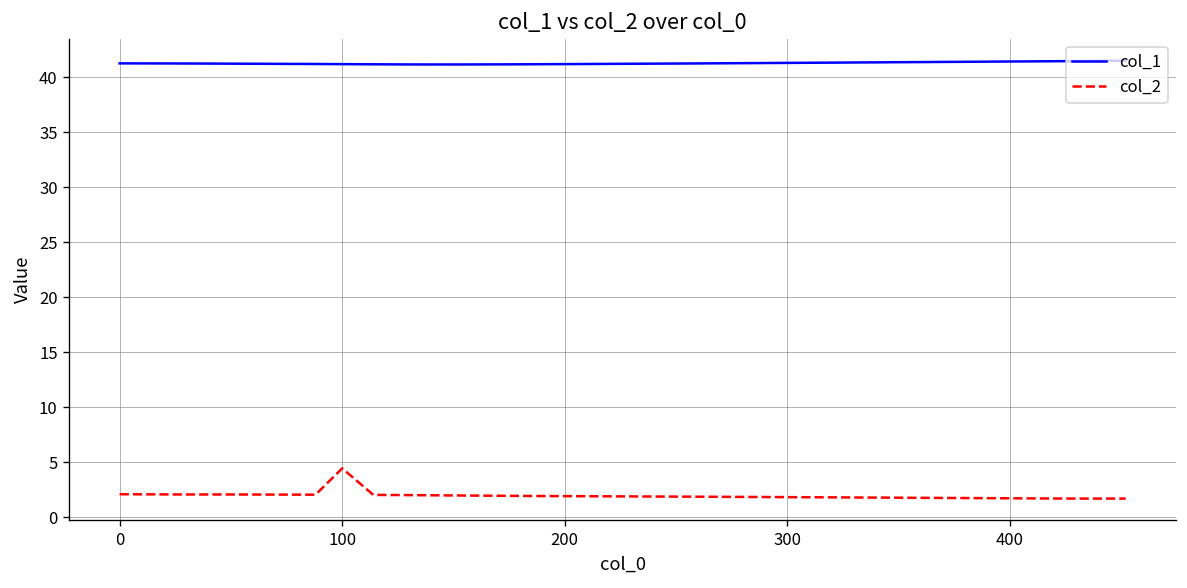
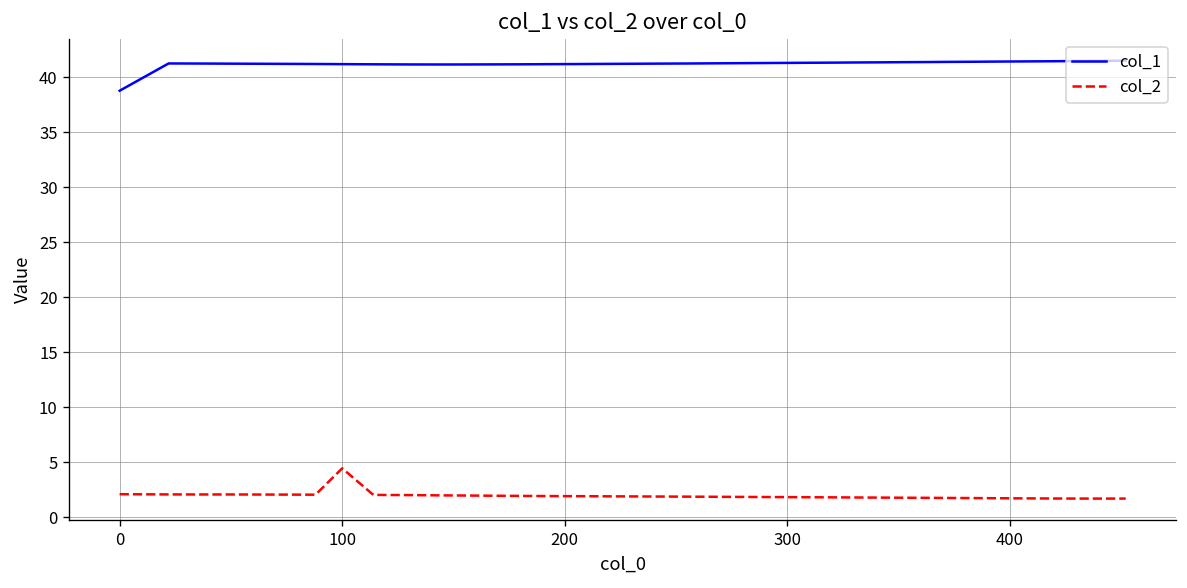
  {
    "col_1": {
-     "0": 41,
+     "0": 39,
      "100": 41
    },
    "col_2": {
      "0": 2,
      "100": 4
    }
  }
